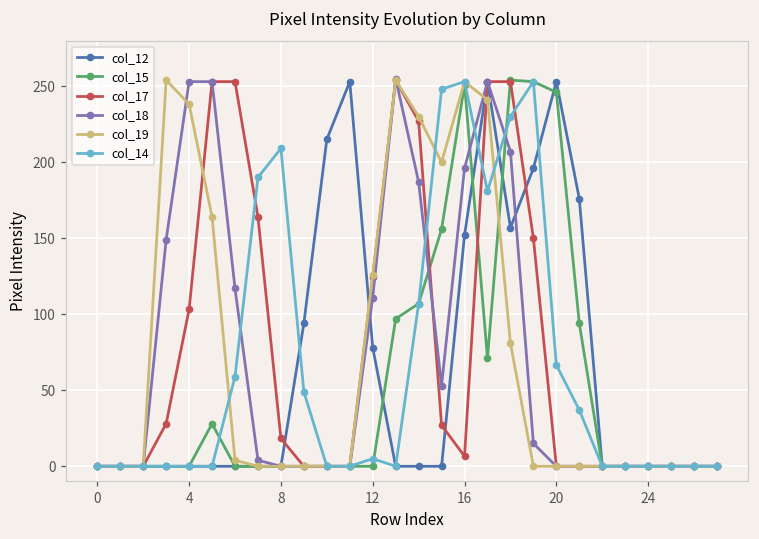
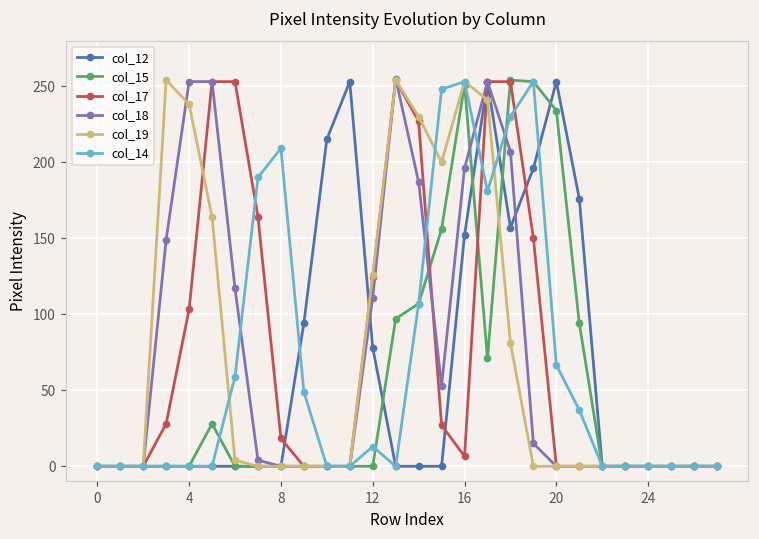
  {
    "col_15": {
      "12": 0,
      "16": 251,
-     "20": 246
+     "20": 234
    },
    "col_17": {
      "4": 103,
      "8": 18,
      "16": 7
    },
    "col_19": {
      "4": 238
    },
    "col_14": {
      "8": 209,
-     "12": 5,
+     "12": 13,
      "20": 67
    }
  }
